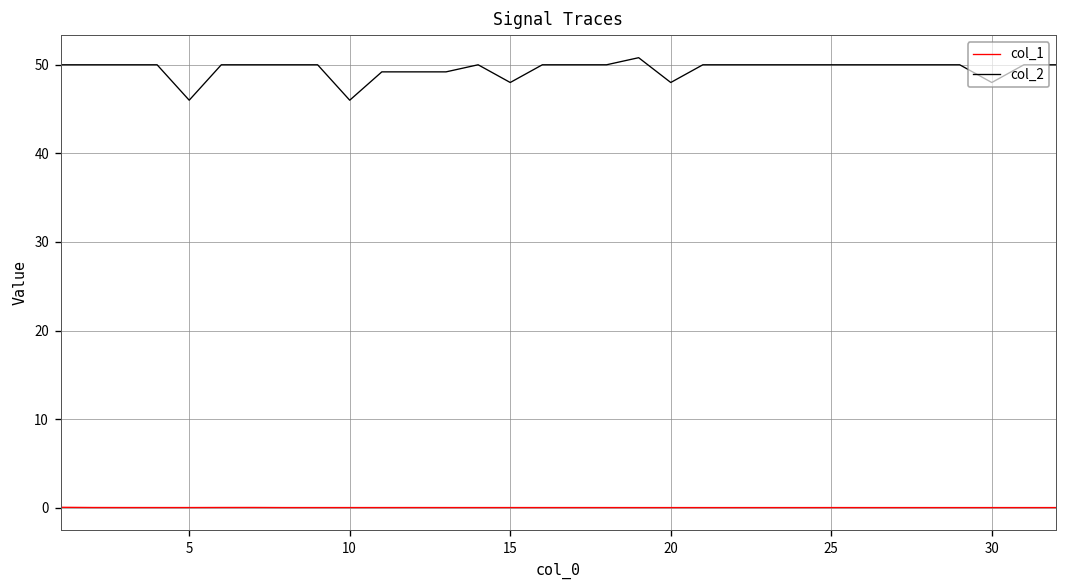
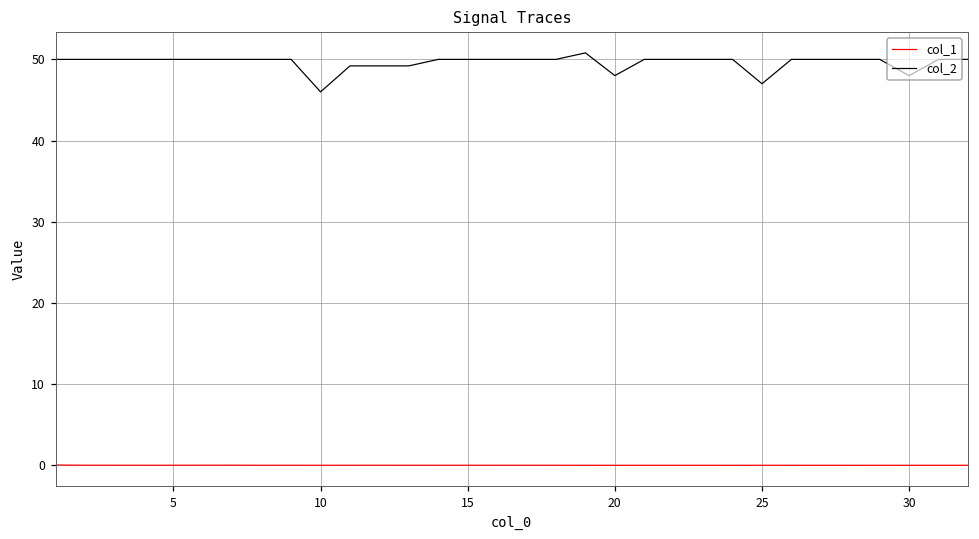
  {
    "col_1": {
      "5": 0,
      "10": 0,
      "15": 0,
      "20": 0,
      "25": 0,
      "30": 0
    },
    "col_2": {
-     "5": 46,
+     "5": 50,
      "10": 46,
-     "15": 48,
+     "15": 50,
      "20": 48,
-     "25": 50
+     "25": 47
    }
  }
